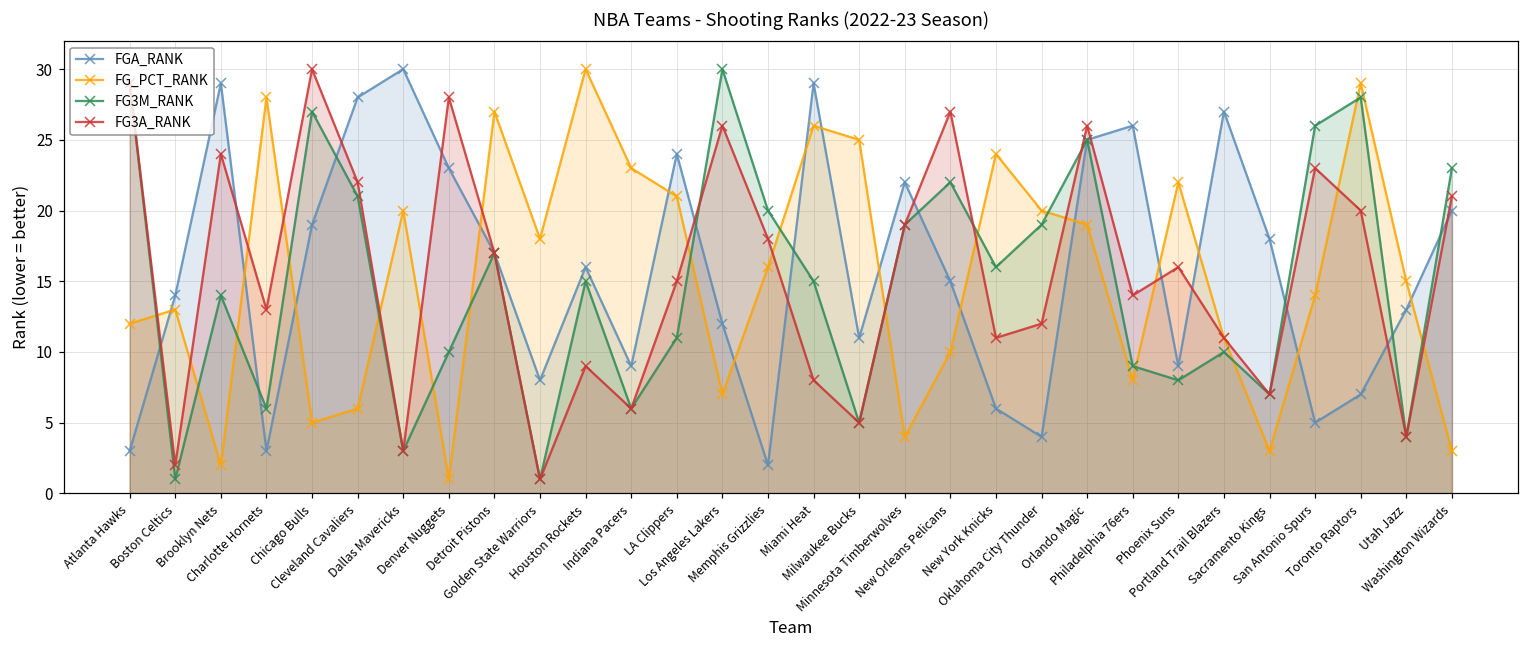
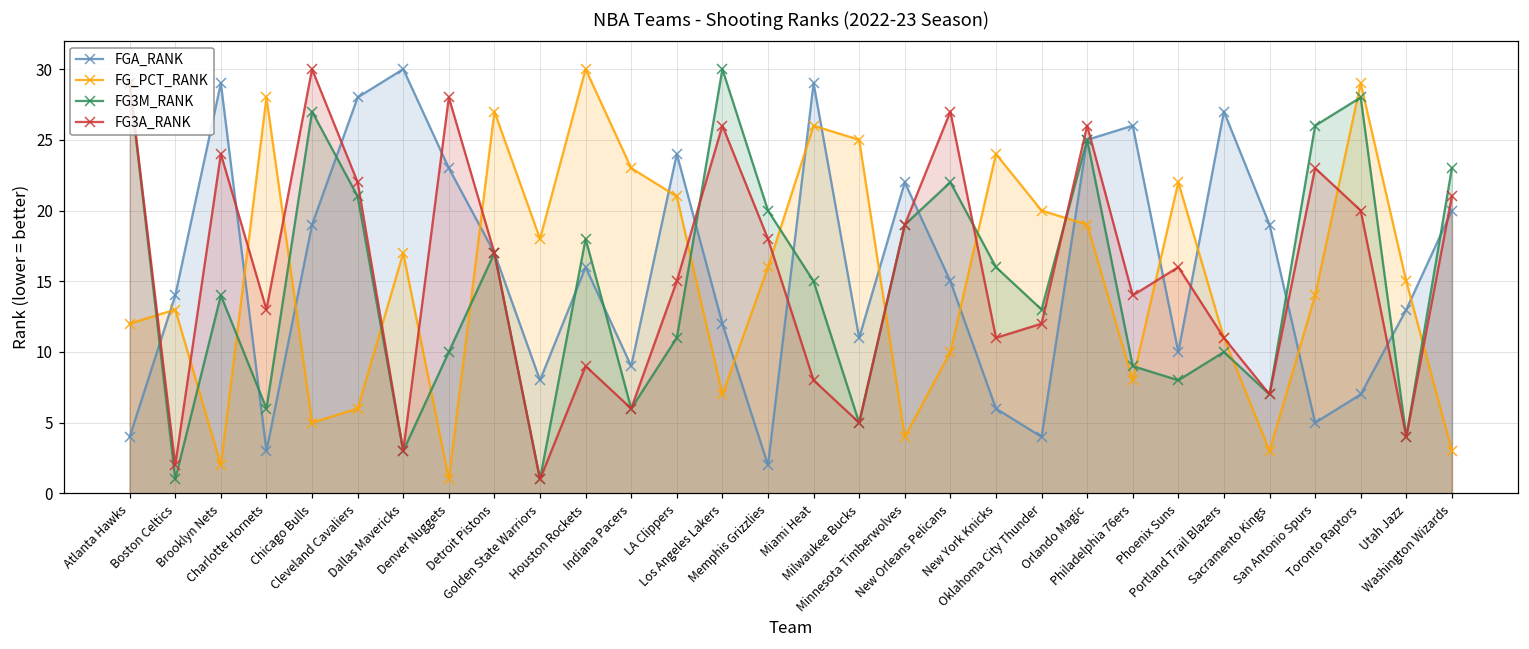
  {
    "FGA_RANK": {
-     "Atlanta Hawks": 3,
+     "Atlanta Hawks": 4,
      "Boston Celtics": 14,
      "Brooklyn Nets": 29,
      "Charlotte Hornets": 3,
      "Chicago Bulls": 19,
      "Cleveland Cavaliers": 28,
      "Dallas Mavericks": 30,
      "Denver Nuggets": 23,
      "Golden State Warriors": 8,
      "Houston Rockets": 16,
      "Indiana Pacers": 9,
      "LA Clippers": 24,
      "Los Angeles Lakers": 12,
      "Memphis Grizzlies": 2,
      "Miami Heat": 29,
      "Milwaukee Bucks": 11,
      "Minnesota Timberwolves": 22,
      "New Orleans Pelicans": 15,
      "New York Knicks": 6,
      "Oklahoma City Thunder": 4,
      "Philadelphia 76ers": 26,
-     "Phoenix Suns": 9,
+     "Phoenix Suns": 10,
      "Portland Trail Blazers": 27,
-     "Sacramento Kings": 18,
+     "Sacramento Kings": 19,
      "San Antonio Spurs": 5,
      "Toronto Raptors": 7,
      "Utah Jazz": 13,
      "Washington Wizards": 20
    },
    "FG_PCT_RANK": {
      "Atlanta Hawks": 12,
      "Boston Celtics": 13,
      "Brooklyn Nets": 2,
      "Charlotte Hornets": 28,
      "Chicago Bulls": 5,
      "Cleveland Cavaliers": 6,
-     "Dallas Mavericks": 20,
+     "Dallas Mavericks": 17,
      "Denver Nuggets": 1,
      "Detroit Pistons": 27,
      "Golden State Warriors": 18,
      "Houston Rockets": 30,
      "Indiana Pacers": 23,
      "LA Clippers": 21,
      "Los Angeles Lakers": 7,
      "Memphis Grizzlies": 16,
      "Miami Heat": 26,
      "Milwaukee Bucks": 25,
      "Minnesota Timberwolves": 4,
      "New Orleans Pelicans": 10,
      "New York Knicks": 24,
      "Oklahoma City Thunder": 20,
      "Orlando Magic": 19,
      "Philadelphia 76ers": 8,
      "Phoenix Suns": 22,
      "Sacramento Kings": 3,
      "San Antonio Spurs": 14,
      "Toronto Raptors": 29,
      "Utah Jazz": 15,
      "Washington Wizards": 3
    },
    "FG3M_RANK": {
      "Boston Celtics": 1,
      "Brooklyn Nets": 14,
      "Charlotte Hornets": 6,
      "Chicago Bulls": 27,
      "Cleveland Cavaliers": 21,
      "Denver Nuggets": 10,
-     "Houston Rockets": 15,
+     "Houston Rockets": 18,
      "LA Clippers": 11,
      "Los Angeles Lakers": 30,
      "Memphis Grizzlies": 20,
      "Miami Heat": 15,
      "New Orleans Pelicans": 22,
      "New York Knicks": 16,
-     "Oklahoma City Thunder": 19,
+     "Oklahoma City Thunder": 13,
      "Philadelphia 76ers": 9,
      "Phoenix Suns": 8,
      "Portland Trail Blazers": 10,
      "San Antonio Spurs": 26,
      "Toronto Raptors": 28,
      "Washington Wizards": 23
    },
    "FG3A_RANK": {
      "Boston Celtics": 2,
      "Brooklyn Nets": 24,
      "Charlotte Hornets": 13,
      "Chicago Bulls": 30,
      "Cleveland Cavaliers": 22,
      "Denver Nuggets": 28,
      "Houston Rockets": 9,
      "LA Clippers": 15,
      "Los Angeles Lakers": 26,
      "Memphis Grizzlies": 18,
      "Miami Heat": 8,
      "New Orleans Pelicans": 27,
      "New York Knicks": 11,
      "Oklahoma City Thunder": 12,
      "Orlando Magic": 26,
      "Philadelphia 76ers": 14,
      "Phoenix Suns": 16,
      "San Antonio Spurs": 23,
      "Toronto Raptors": 20,
      "Washington Wizards": 21
    }
  }
